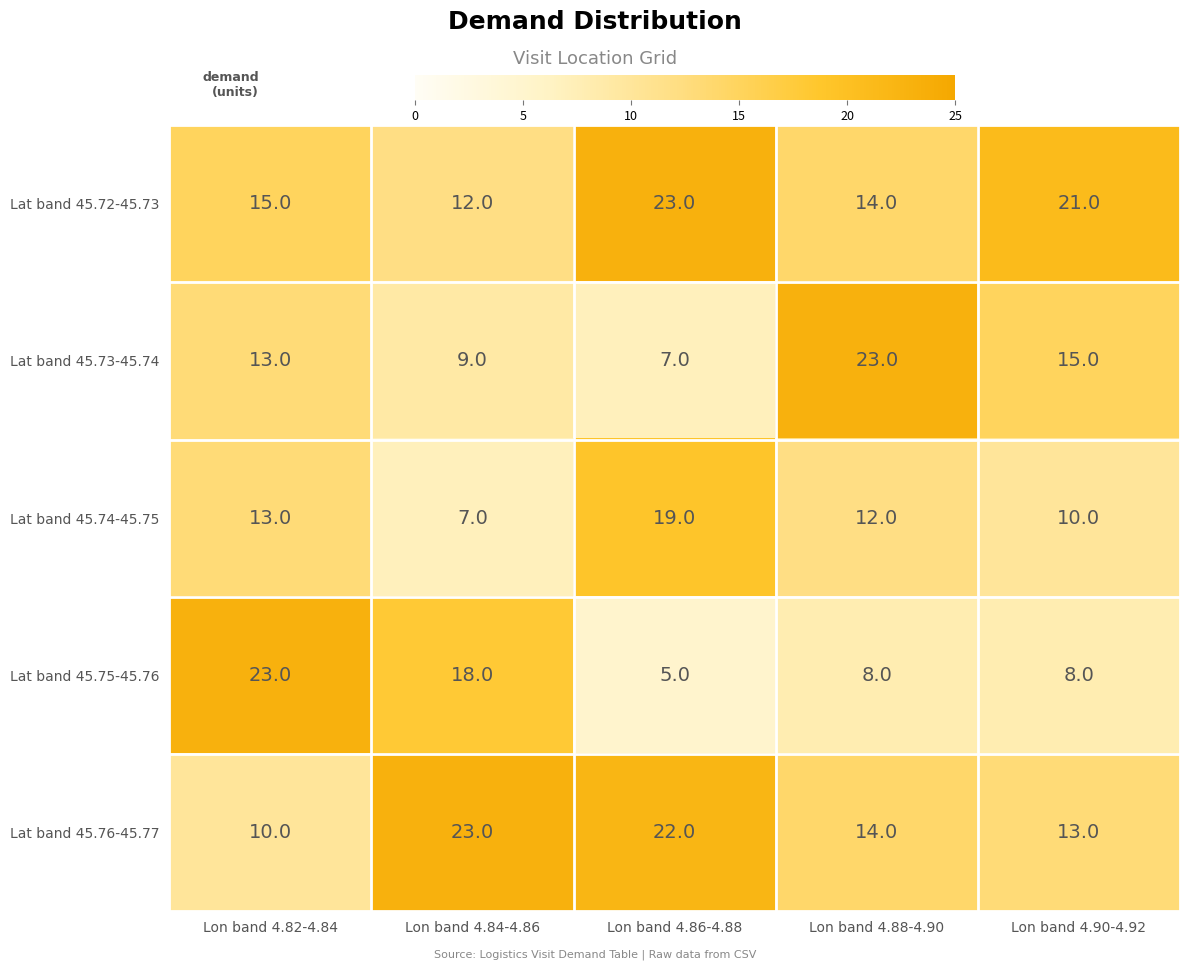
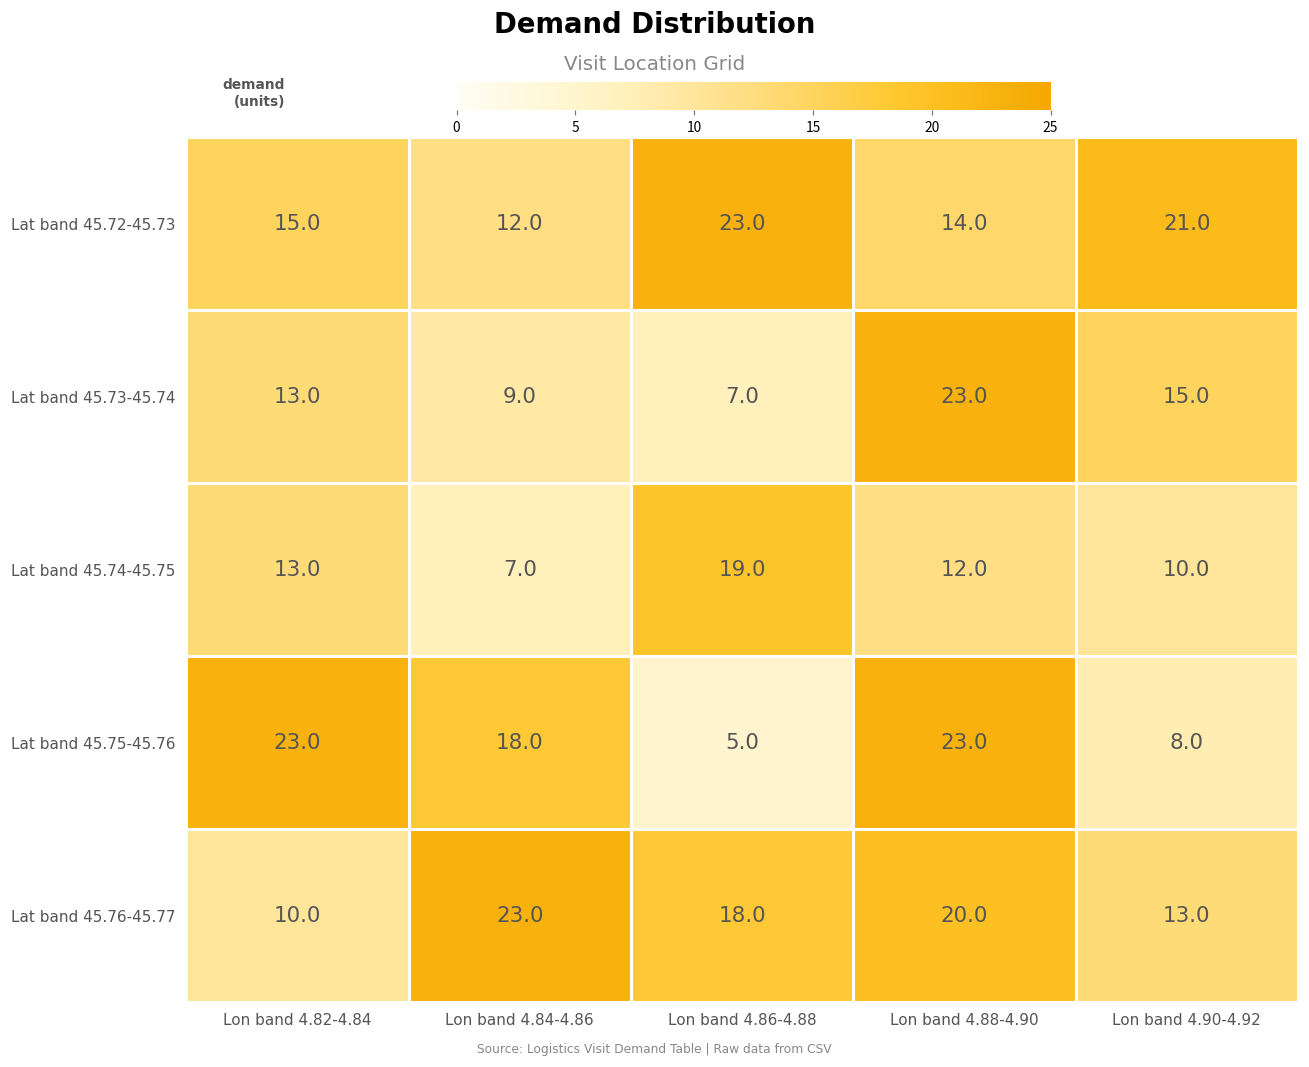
  {
    "Lat band 45.72-45.73": {
      "Lon band 4.82-4.84": 15.0,
      "Lon band 4.84-4.86": 12.0,
      "Lon band 4.86-4.88": 23.0,
      "Lon band 4.88-4.90": 14.0,
      "Lon band 4.90-4.92": 21.0
    },
    "Lat band 45.73-45.74": {
      "Lon band 4.82-4.84": 13.0,
      "Lon band 4.84-4.86": 9.0,
      "Lon band 4.86-4.88": 7.0,
      "Lon band 4.88-4.90": 23.0,
      "Lon band 4.90-4.92": 15.0
    },
    "Lat band 45.74-45.75": {
      "Lon band 4.82-4.84": 13.0,
      "Lon band 4.84-4.86": 7.0,
      "Lon band 4.86-4.88": 19.0,
      "Lon band 4.88-4.90": 12.0,
      "Lon band 4.90-4.92": 10.0
    },
    "Lat band 45.75-45.76": {
      "Lon band 4.82-4.84": 23.0,
      "Lon band 4.84-4.86": 18.0,
      "Lon band 4.86-4.88": 5.0,
-     "Lon band 4.88-4.90": 8.0,
+     "Lon band 4.88-4.90": 23.0,
      "Lon band 4.90-4.92": 8.0
    },
    "Lat band 45.76-45.77": {
      "Lon band 4.82-4.84": 10.0,
      "Lon band 4.84-4.86": 23.0,
-     "Lon band 4.86-4.88": 22.0,
-     "Lon band 4.88-4.90": 14.0,
+     "Lon band 4.86-4.88": 18.0,
+     "Lon band 4.88-4.90": 20.0,
      "Lon band 4.90-4.92": 13.0
    }
  }
